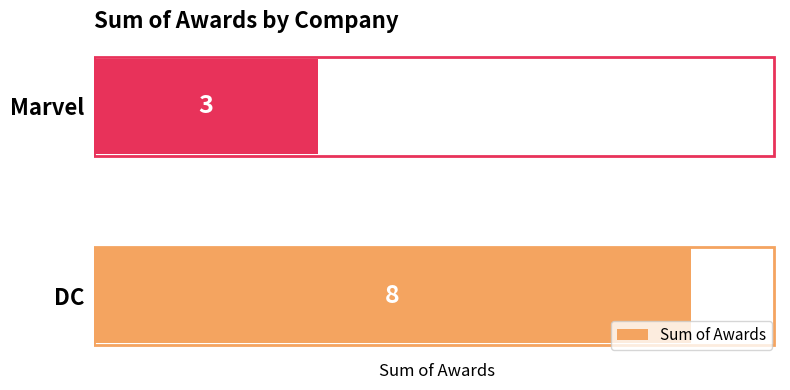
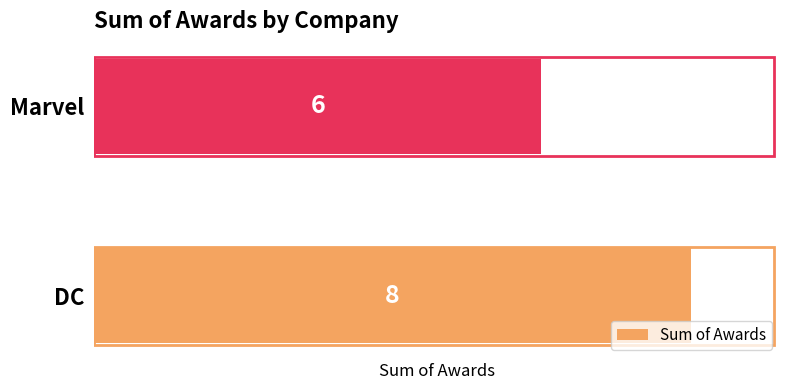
  {
-   "Marvel": 3,
+   "Marvel": 6,
    "DC": 8
  }
